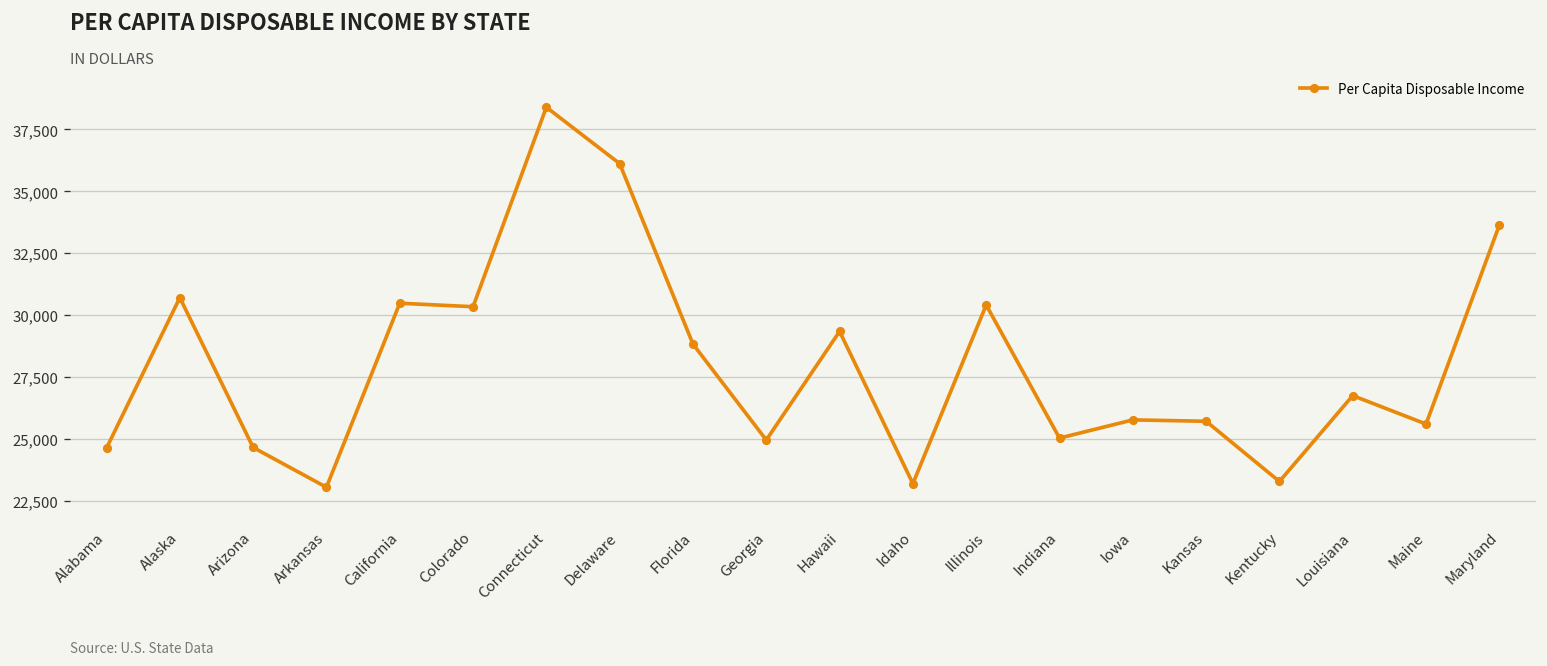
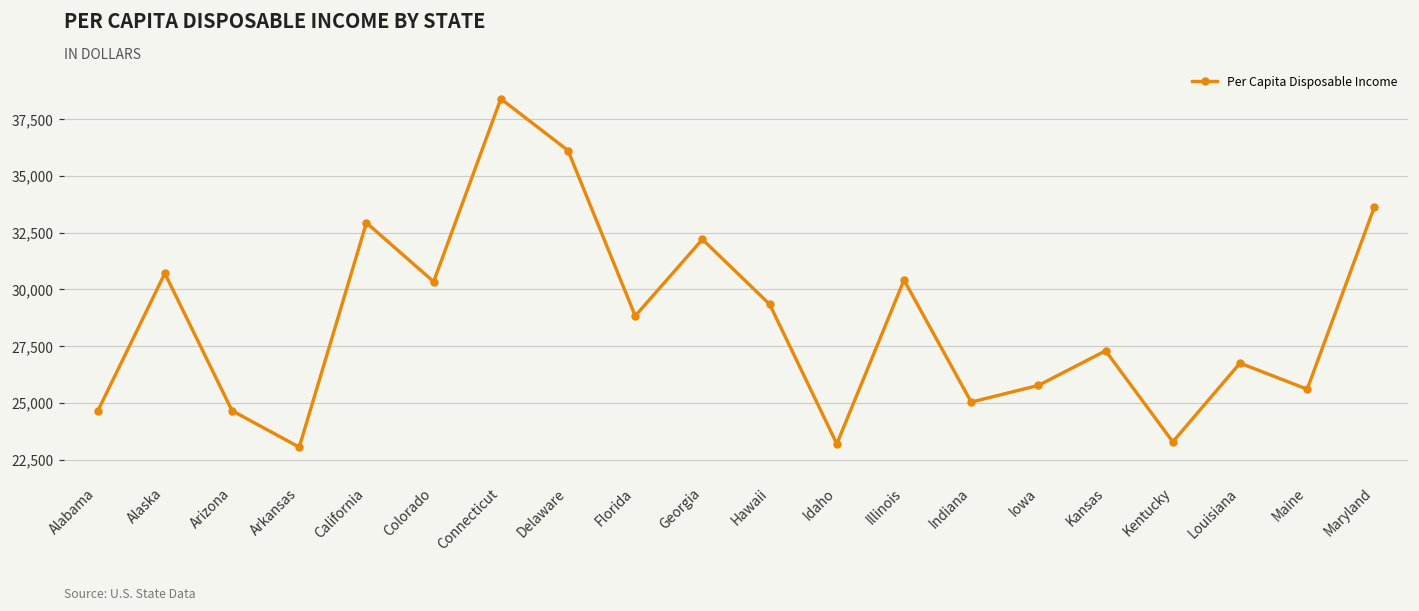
  {
    "Alabama": "24,600",
    "Alaska": "30,700",
    "Arizona": "24,700",
    "Arkansas": "23,000",
-   "California": "30,500",
+   "California": "32,900",
    "Colorado": "30,300",
    "Connecticut": "38,400",
    "Delaware": "36,100",
    "Florida": "28,800",
-   "Georgia": "25,000",
+   "Georgia": "32,200",
    "Hawaii": "29,300",
    "Idaho": "23,200",
    "Illinois": "30,400",
    "Indiana": "25,000",
    "Iowa": "25,800",
-   "Kansas": "25,700",
+   "Kansas": "27,300",
    "Kentucky": "23,300",
    "Louisiana": "26,700",
    "Maine": "25,600",
    "Maryland": "33,600"
  }
